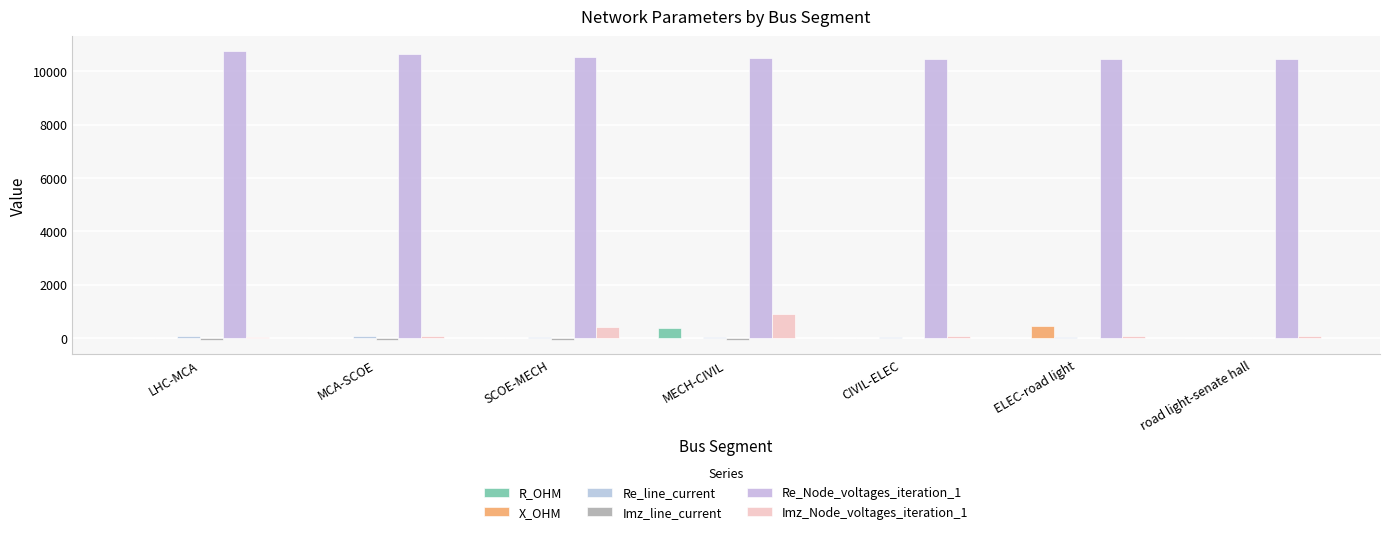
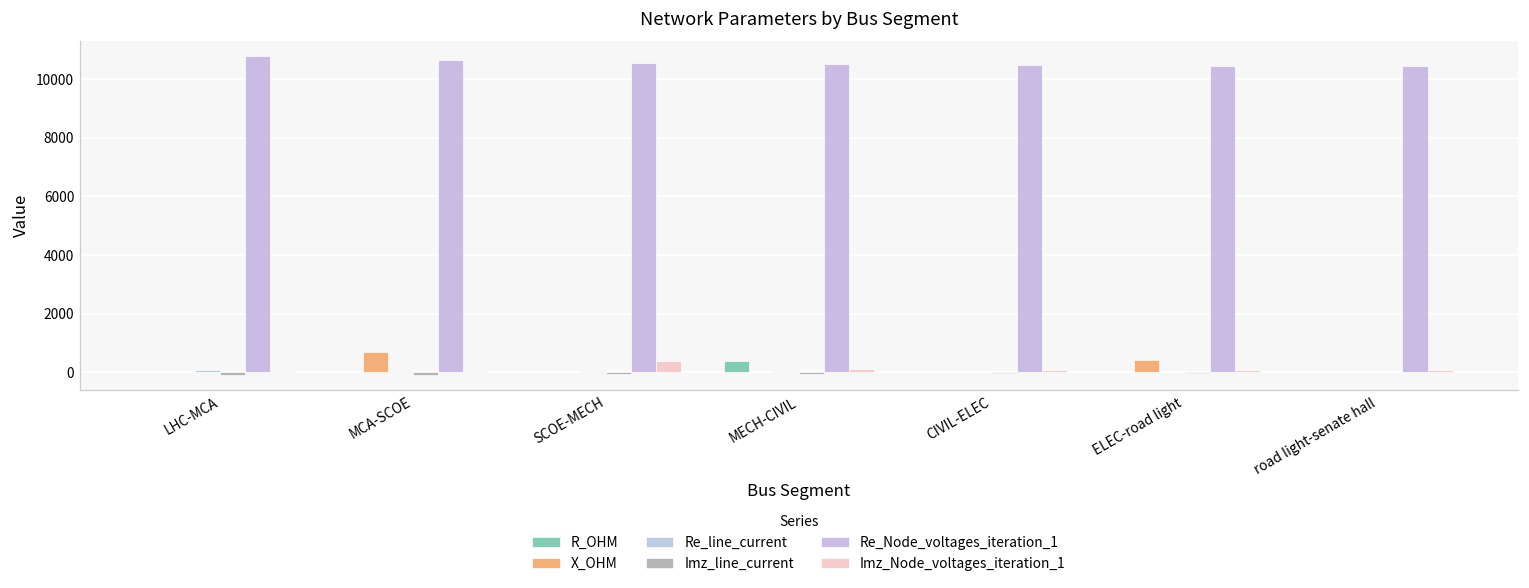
  {
    "R_OHM": {
      "MECH-CIVIL": 400
    },
    "X_OHM": {
-     "MCA-SCOE": 0,
+     "MCA-SCOE": 700,
      "ELEC-road light": 400
    },
    "Imz_Node_voltages_iteration_1": {
      "SCOE-MECH": 400,
-     "MECH-CIVIL": 900
+     "MECH-CIVIL": 100
    }
  }
